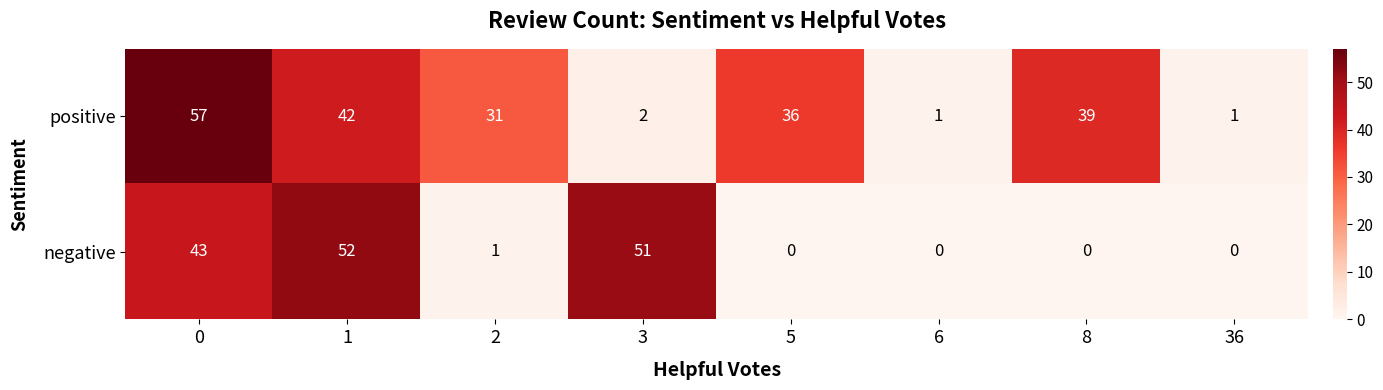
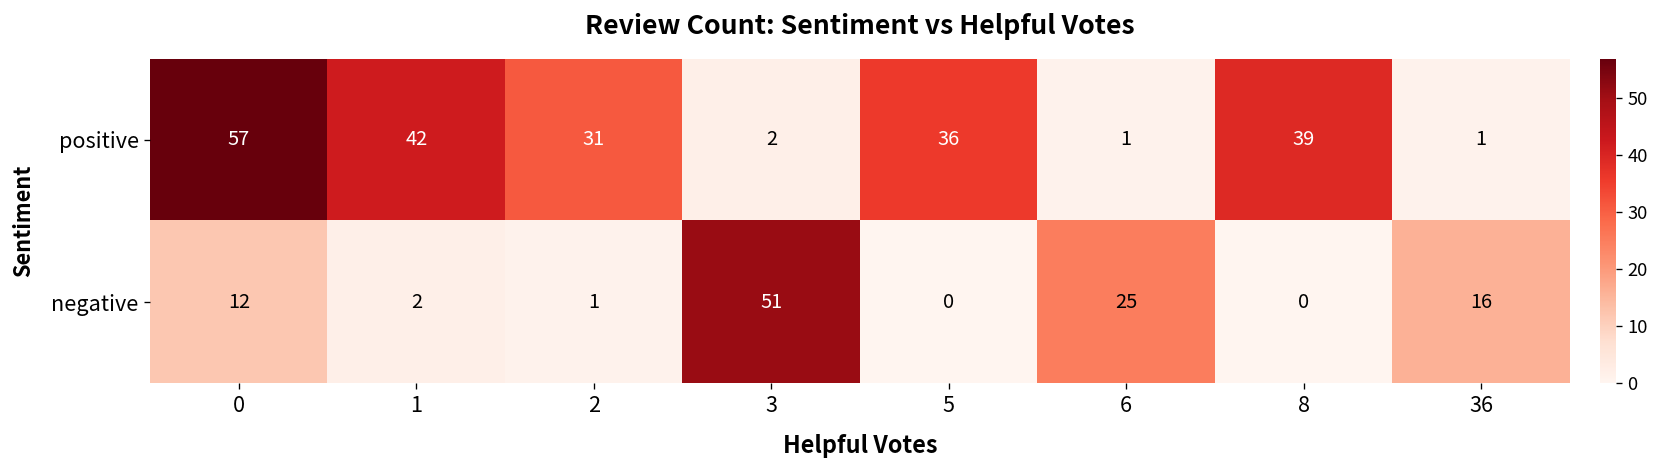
  {
    "positive": {
      "0": 57,
      "1": 42,
      "2": 31,
      "3": 2,
      "5": 36,
      "6": 1,
      "8": 39,
      "36": 1
    },
    "negative": {
-     "0": 43,
-     "1": 52,
+     "0": 12,
+     "1": 2,
      "2": 1,
      "3": 51,
      "5": 0,
-     "6": 0,
+     "6": 25,
      "8": 0,
-     "36": 0
+     "36": 16
    }
  }
